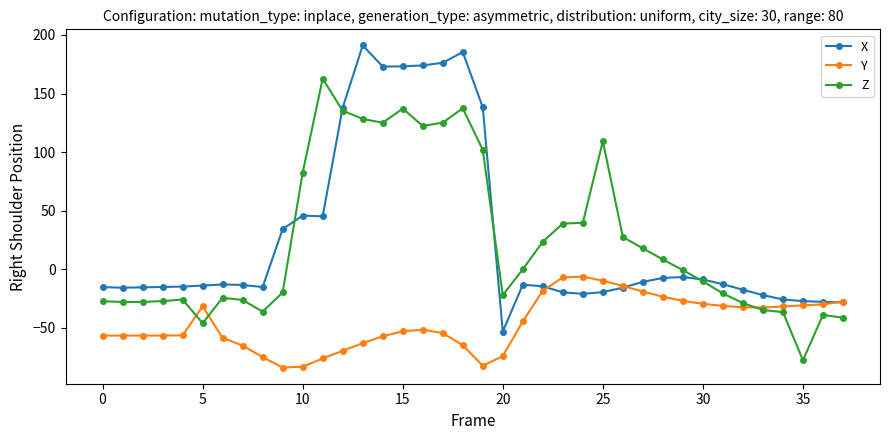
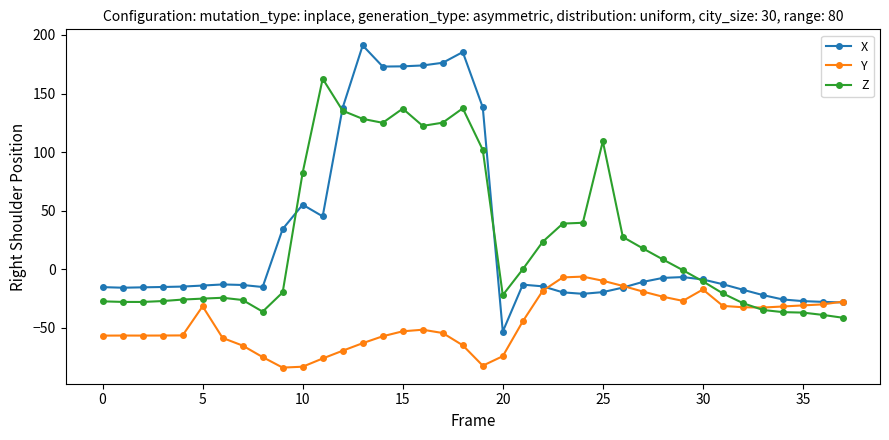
  {
    "X": {
      "0": -15,
      "5": -14,
-     "10": 46,
+     "10": 55,
      "15": 173,
      "20": -53,
      "25": -20,
      "35": -27
    },
    "Y": {
      "0": -57,
      "5": -32,
      "10": -83,
      "15": -53,
      "20": -74,
      "25": -10,
-     "30": -30,
+     "30": -17,
      "35": -31
    },
    "Z": {
      "0": -28,
-     "5": -46,
+     "5": -25,
      "10": 82,
      "15": 137,
      "20": -22,
      "25": 109,
-     "35": -78
+     "35": -37
    }
  }
